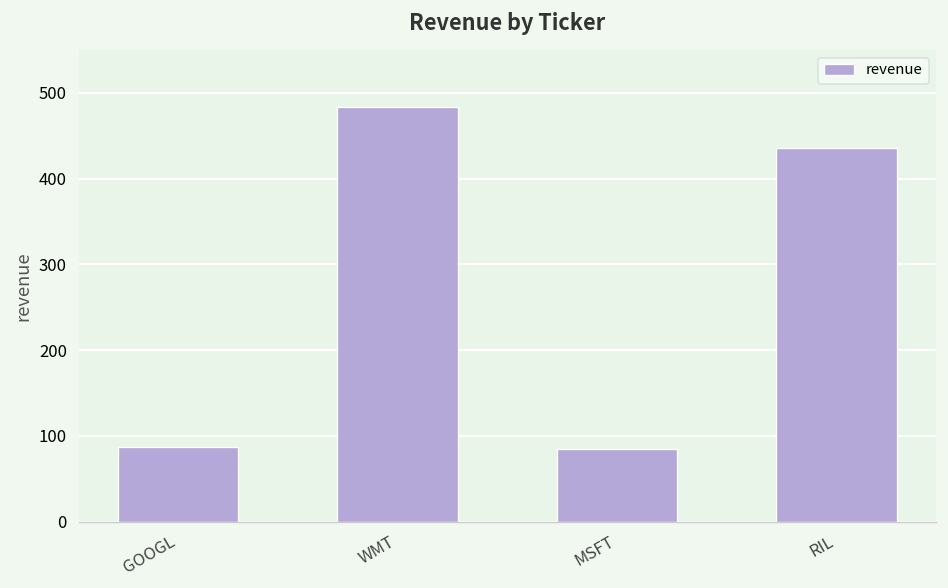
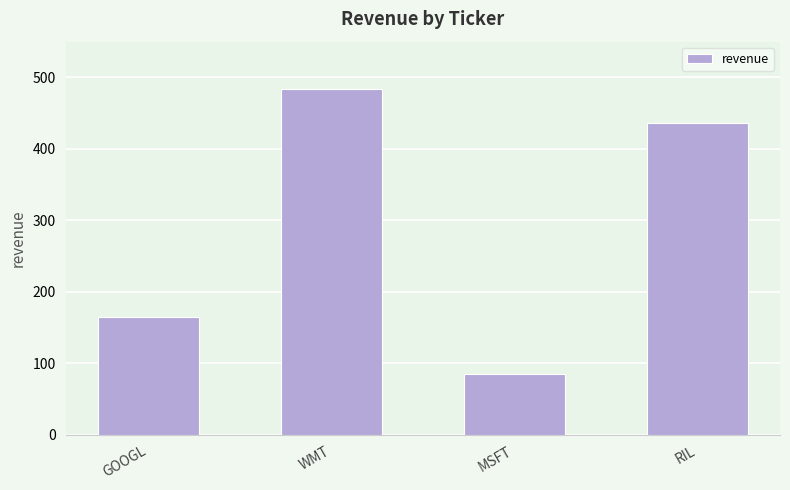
  {
-   "GOOGL": 90,
+   "GOOGL": 160,
    "WMT": 480,
    "MSFT": 90,
    "RIL": 440
  }
